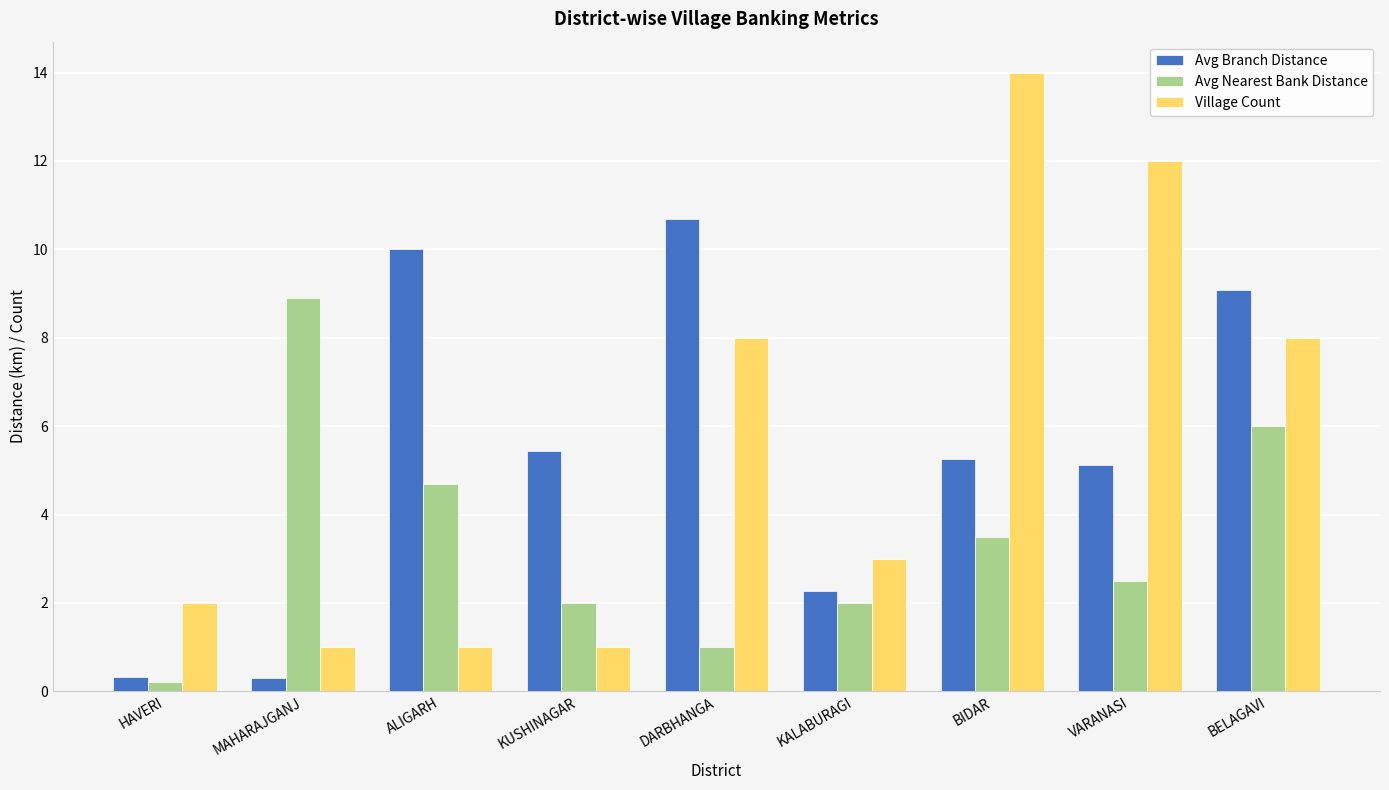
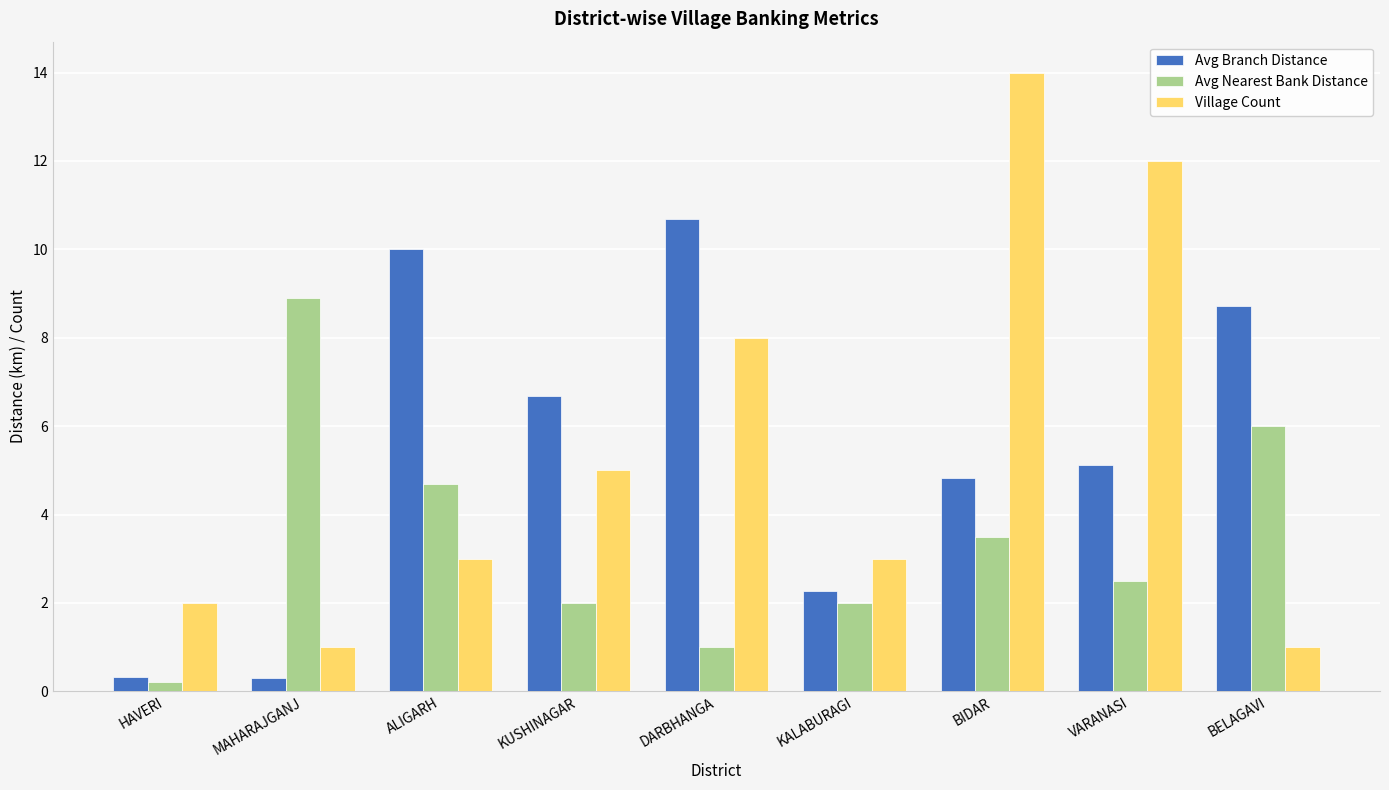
  {
    "Avg Branch Distance": {
      "HAVERI": 0.3,
      "MAHARAJGANJ": 0.3,
      "ALIGARH": 10.0,
-     "KUSHINAGAR": 5.4,
+     "KUSHINAGAR": 6.7,
      "DARBHANGA": 10.7,
      "KALABURAGI": 2.3,
-     "BIDAR": 5.2,
+     "BIDAR": 4.8,
      "VARANASI": 5.1,
-     "BELAGAVI": 9.1
+     "BELAGAVI": 8.7
    },
    "Avg Nearest Bank Distance": {
      "HAVERI": 0.2,
      "MAHARAJGANJ": 8.9,
      "ALIGARH": 4.7,
      "KUSHINAGAR": 2.0,
      "DARBHANGA": 1.0,
      "KALABURAGI": 2.0,
      "BIDAR": 3.5,
      "VARANASI": 2.5,
      "BELAGAVI": 6.0
    },
    "Village Count": {
      "HAVERI": 2,
      "MAHARAJGANJ": 1,
-     "ALIGARH": 1,
-     "KUSHINAGAR": 1,
+     "ALIGARH": 3,
+     "KUSHINAGAR": 5,
      "DARBHANGA": 8,
      "KALABURAGI": 3,
      "BIDAR": 14,
      "VARANASI": 12,
-     "BELAGAVI": 8
+     "BELAGAVI": 1
    }
  }
